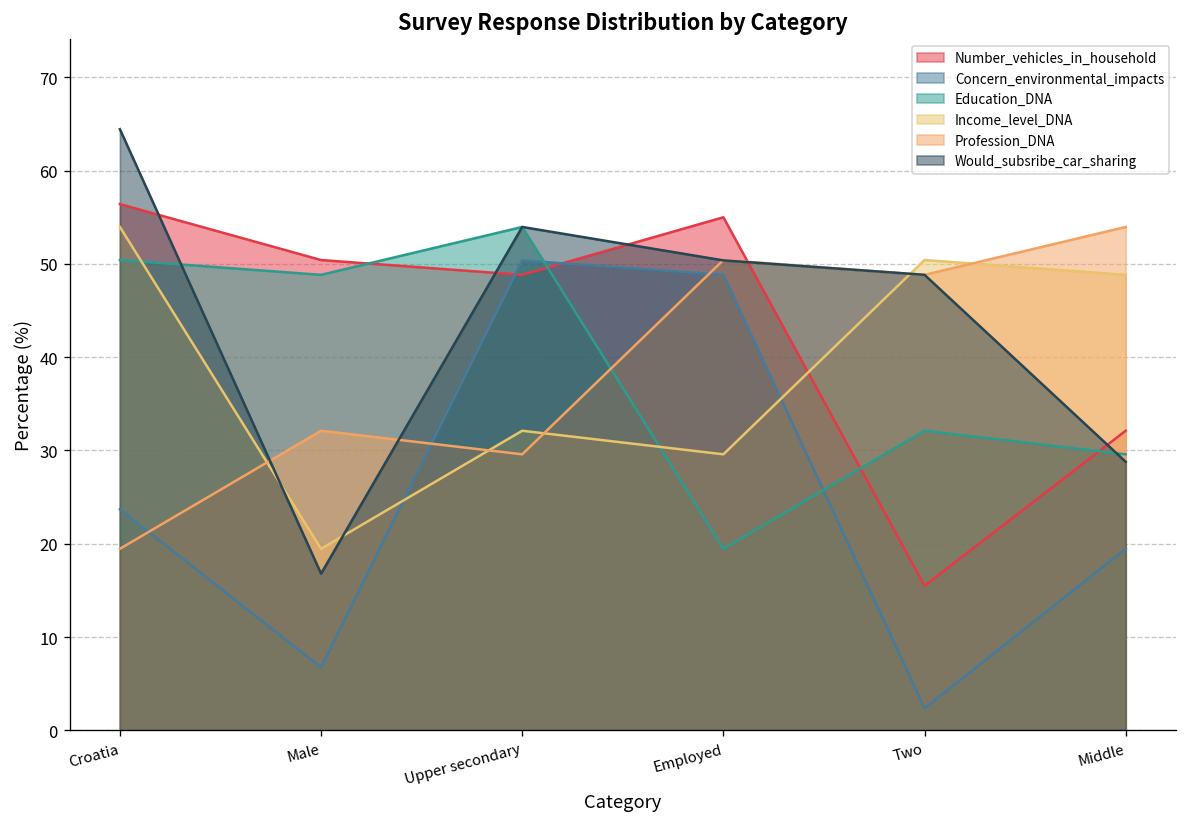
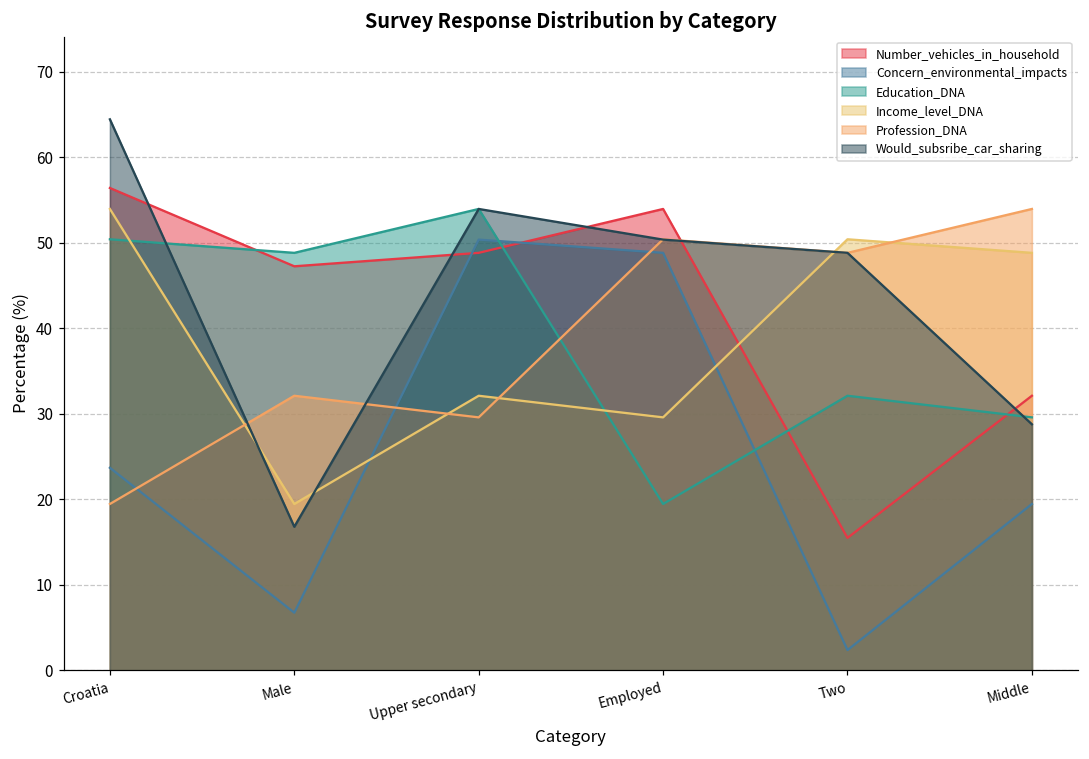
  {
    "Number_vehicles_in_household": {
      "Croatia": 56,
-     "Male": 50,
+     "Male": 47,
      "Upper secondary": 49,
-     "Employed": 55,
+     "Employed": 54,
      "Two": 15,
      "Middle": 32
    },
    "Would_subsribe_car_sharing": {
      "Croatia": 64,
      "Male": 17,
      "Middle": 29
    }
  }
